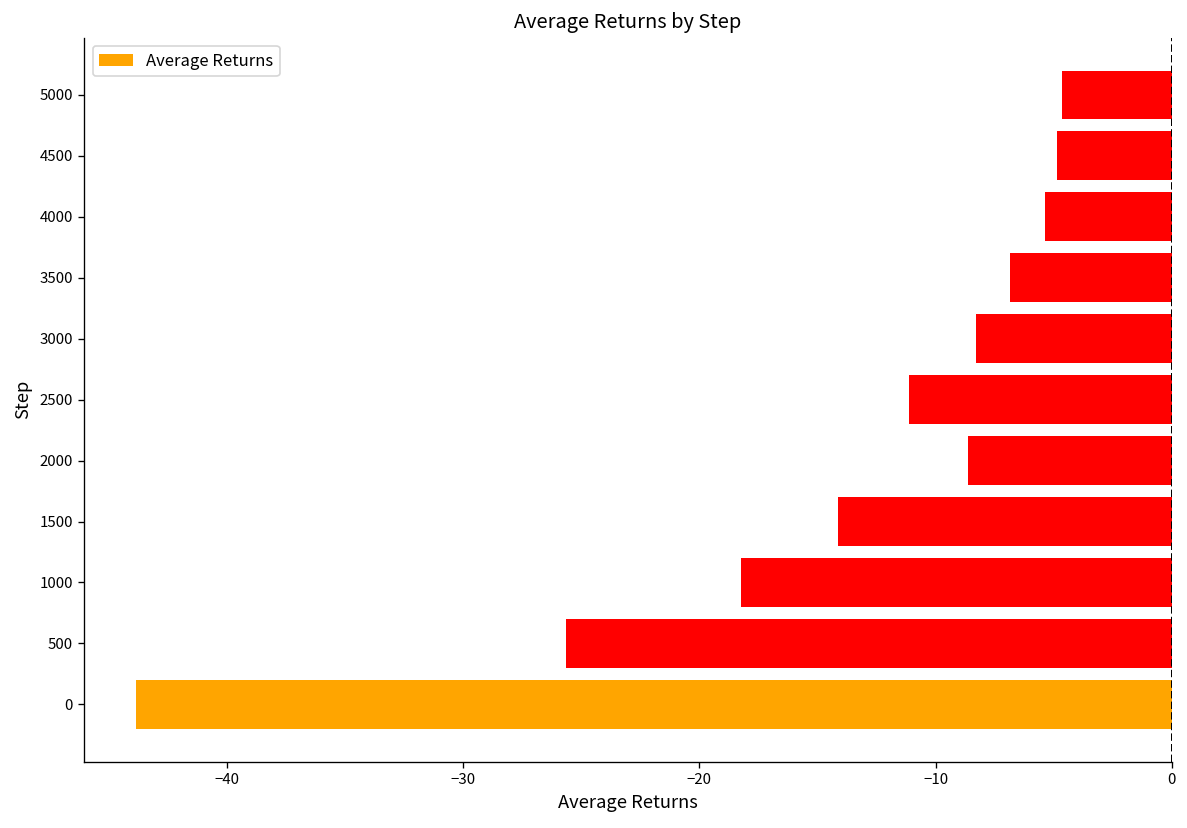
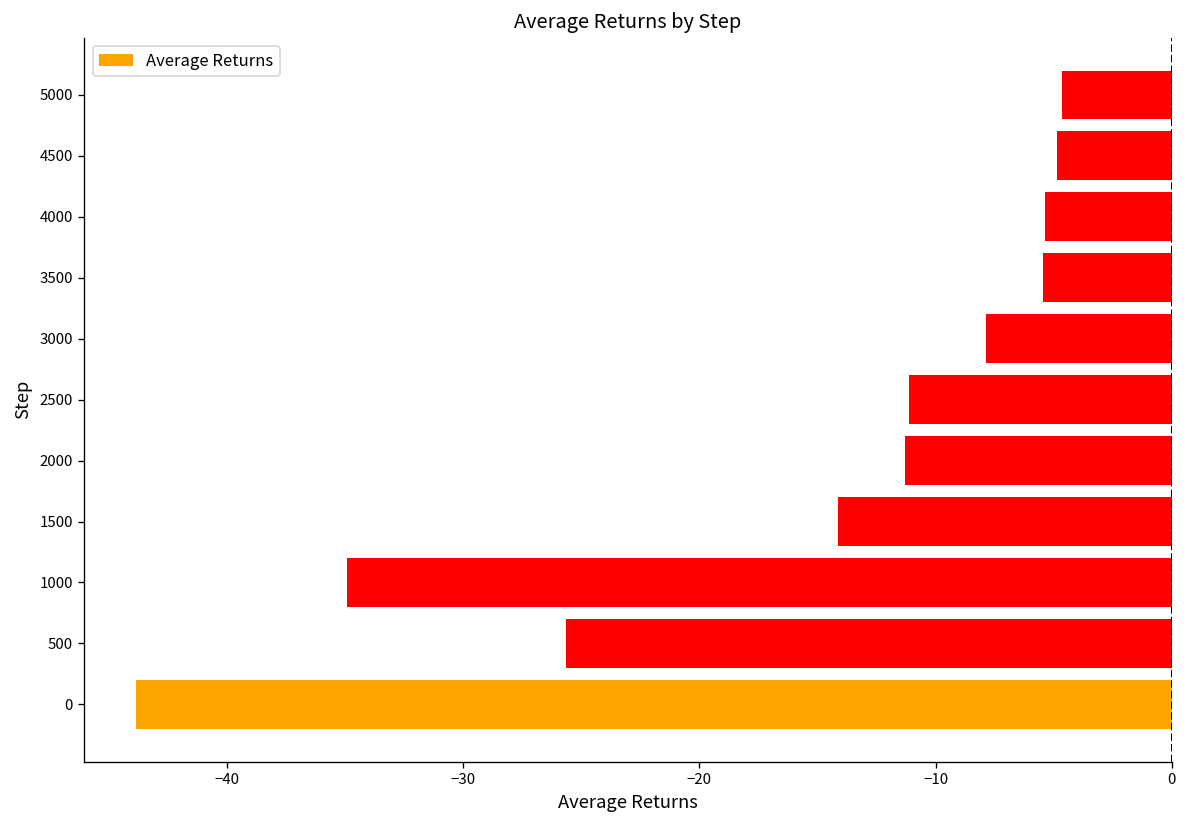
  {
    "5000": -4.6,
    "4500": -4.8,
    "4000": -5.3,
-   "3500": -6.8,
-   "3000": -8.3,
+   "3500": -5.5,
+   "3000": -7.9,
    "2500": -11.1,
-   "2000": -8.6,
+   "2000": -11.3,
    "1500": -14.1,
-   "1000": -18.2,
+   "1000": -34.9,
    "500": -25.7,
    "0": -43.8
  }
